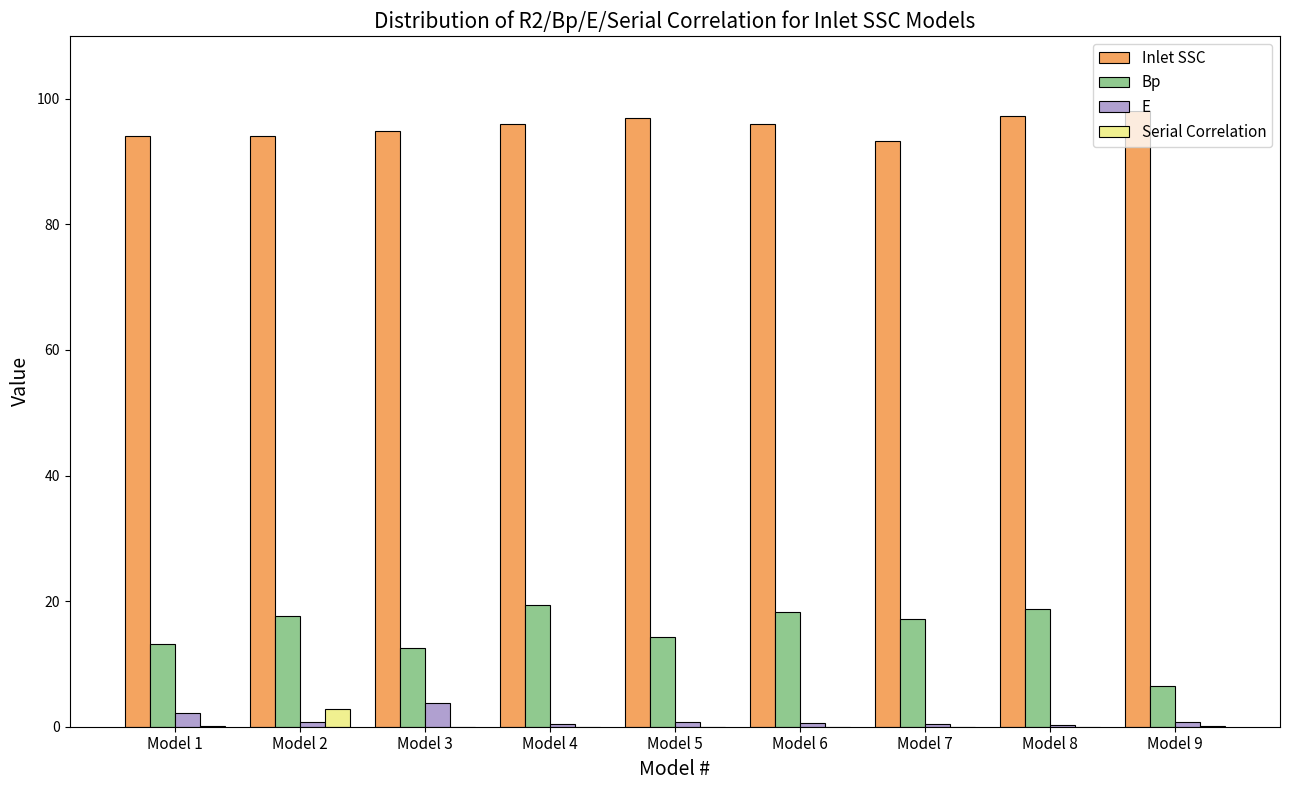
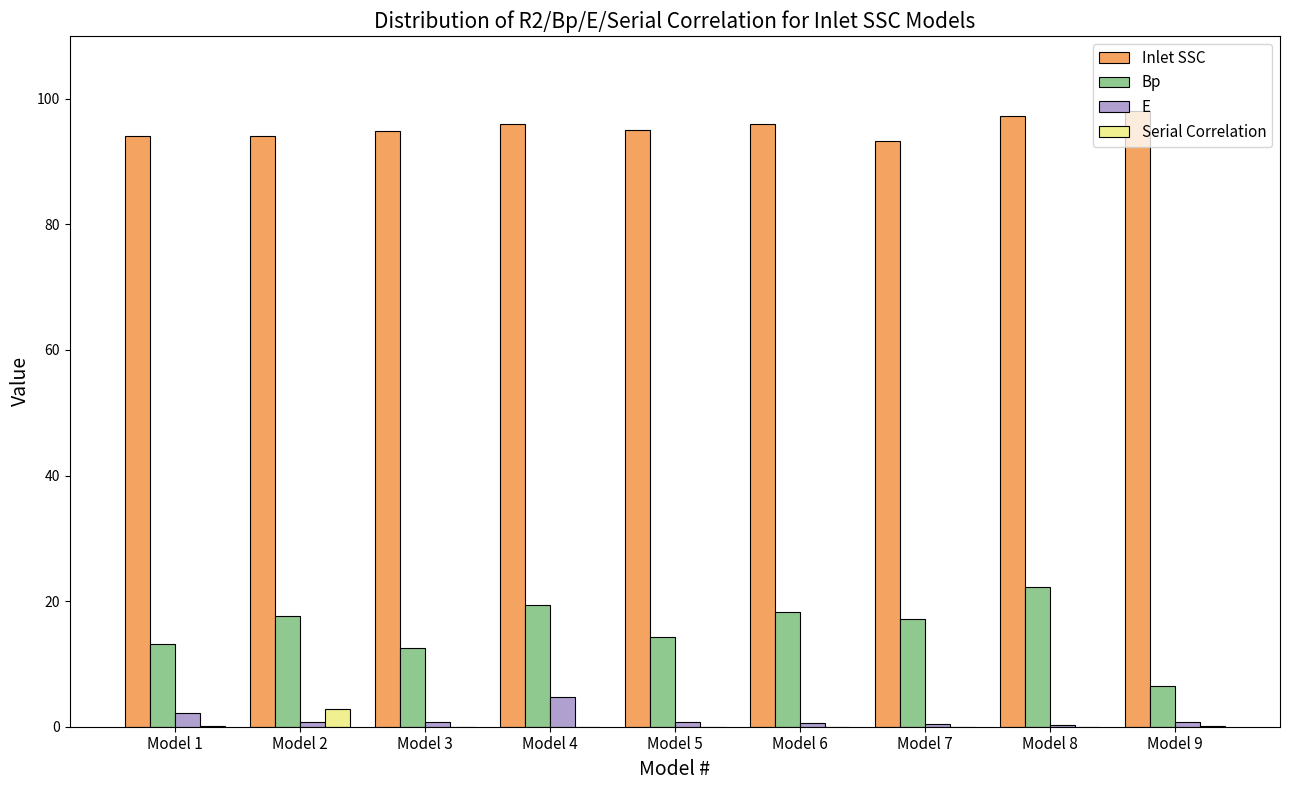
  {
    "Inlet SSC": {
      "Model 1": 94,
      "Model 2": 94,
      "Model 3": 95,
      "Model 4": 96,
-     "Model 5": 97,
+     "Model 5": 95,
      "Model 6": 96,
      "Model 7": 93,
      "Model 8": 97
    },
    "Bp": {
      "Model 1": 13,
      "Model 2": 18,
      "Model 3": 13,
      "Model 4": 19,
      "Model 5": 14,
      "Model 6": 18,
      "Model 7": 17,
-     "Model 8": 19,
+     "Model 8": 22,
      "Model 9": 6
    },
    "E": {
      "Model 1": 2,
      "Model 2": 1,
-     "Model 3": 4,
-     "Model 4": 0,
+     "Model 3": 1,
+     "Model 4": 5,
      "Model 5": 1,
      "Model 6": 1,
      "Model 9": 1
    },
    "Serial Correlation": {
      "Model 2": 3
    }
  }
